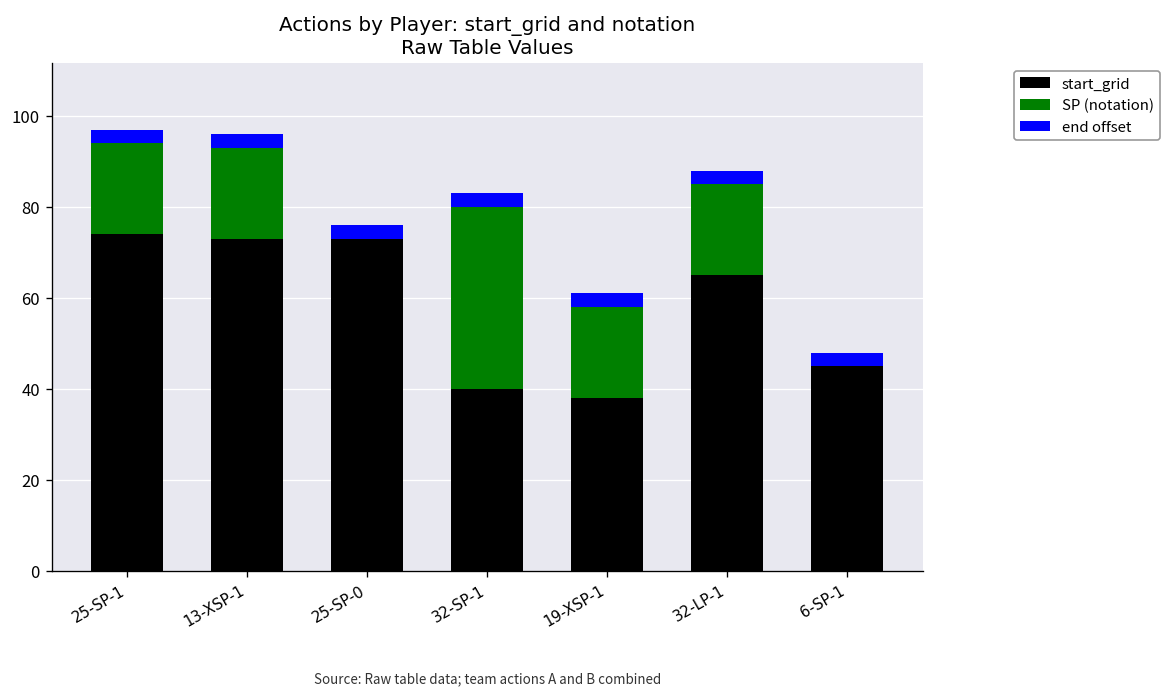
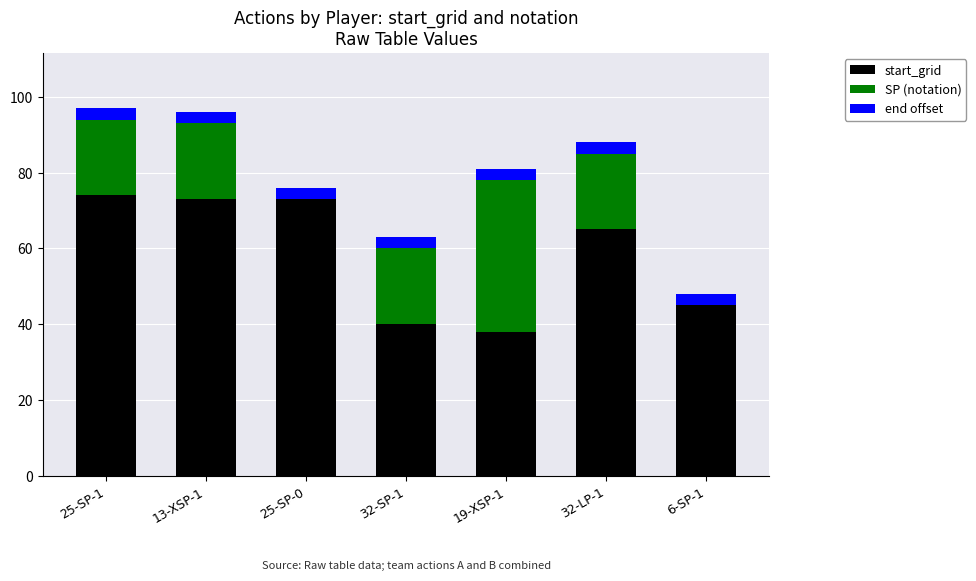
  {
    "start_grid": {
      "25-SP-1": 74,
      "13-XSP-1": 73,
      "25-SP-0": 73,
      "32-SP-1": 40,
      "19-XSP-1": 38,
      "32-LP-1": 65,
      "6-SP-1": 45
    },
    "SP (notation)": {
      "25-SP-1": 20,
      "13-XSP-1": 20,
      "25-SP-0": 0,
-     "32-SP-1": 40,
-     "19-XSP-1": 20,
+     "32-SP-1": 20,
+     "19-XSP-1": 40,
      "32-LP-1": 20,
      "6-SP-1": 0
    },
    "end offset": {
      "25-SP-1": 3,
      "13-XSP-1": 3,
      "25-SP-0": 3,
      "32-SP-1": 3,
      "19-XSP-1": 3,
      "32-LP-1": 3,
      "6-SP-1": 3
    }
  }
